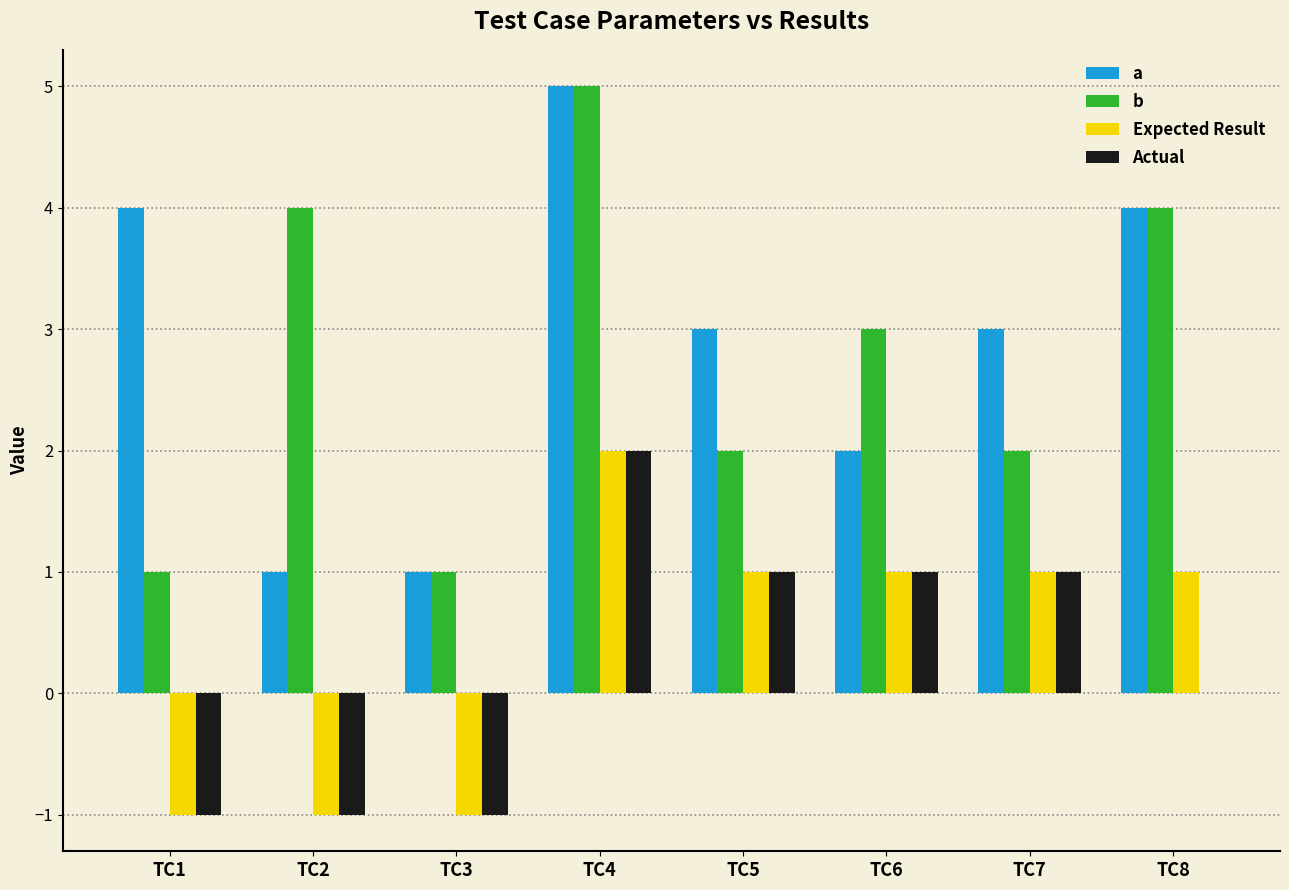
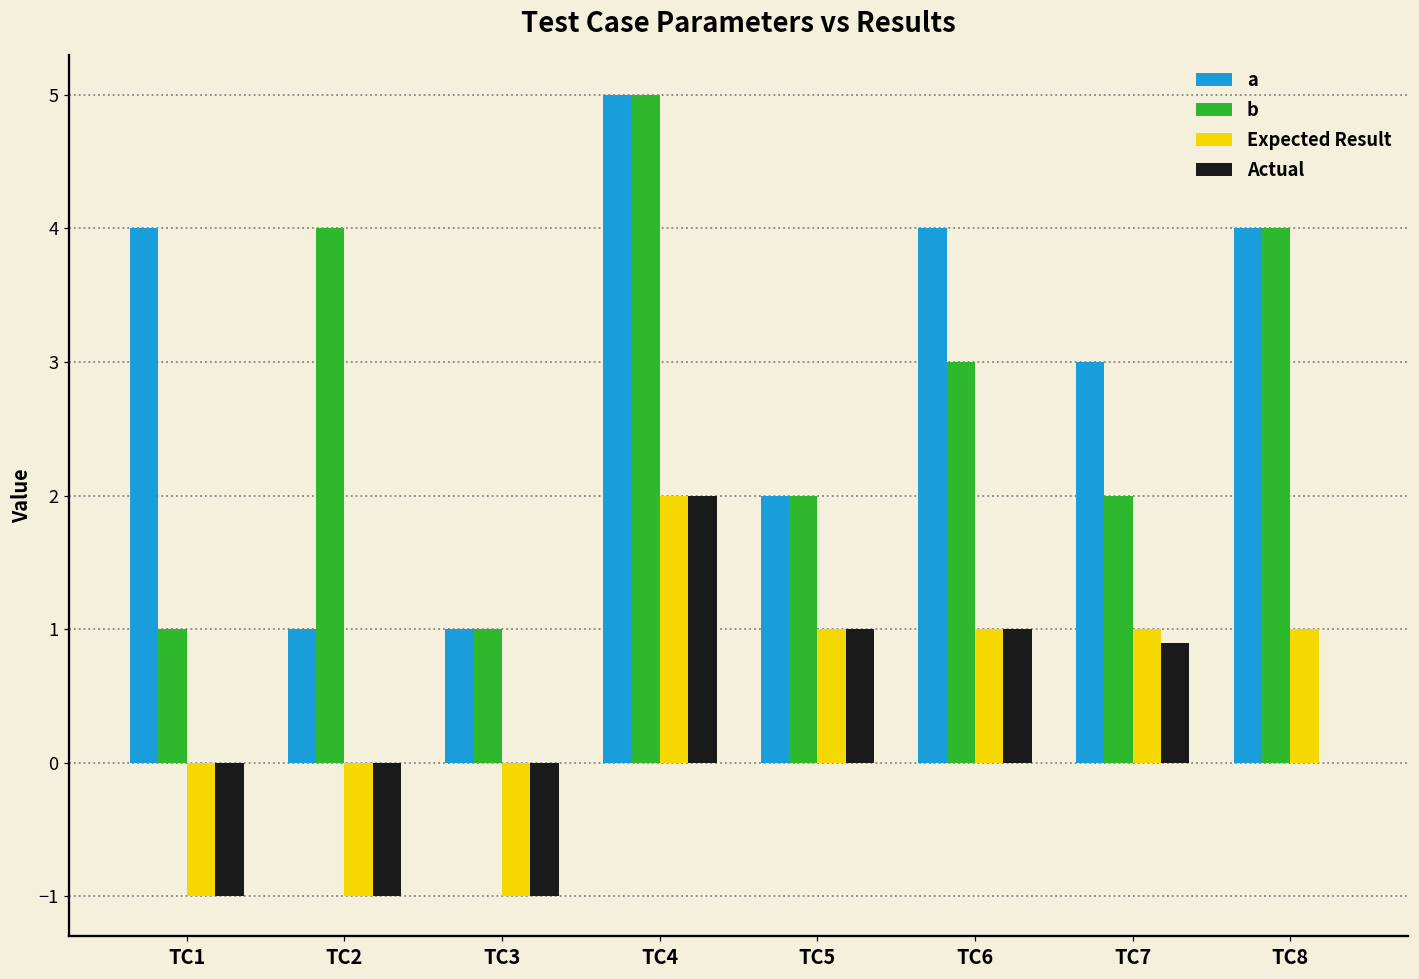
  {
    "a": {
      "TC1": 4,
      "TC2": 1,
      "TC3": 1,
      "TC4": 5,
-     "TC5": 3,
-     "TC6": 2,
+     "TC5": 2,
+     "TC6": 4,
      "TC7": 3,
      "TC8": 4
    },
    "b": {
      "TC1": 1.0,
      "TC2": 4.0,
      "TC3": 1.0,
      "TC4": 5.0,
      "TC5": 2.0,
      "TC6": 3.0,
      "TC7": 2.0,
      "TC8": 4.0
    },
    "Expected Result": {
      "TC1": -1.0,
      "TC2": -1.0,
      "TC3": -1.0,
      "TC4": 2.0,
      "TC5": 1.0,
      "TC6": 1.0,
      "TC7": 1.0,
      "TC8": 1.0
    },
    "Actual": {
      "TC1": -1.0,
      "TC2": -1.0,
      "TC3": -1.0,
      "TC4": 2.0,
      "TC5": 1.0,
      "TC6": 1.0,
-     "TC7": 1.0,
+     "TC7": 0.9,
      "TC8": 0.0
    }
  }
